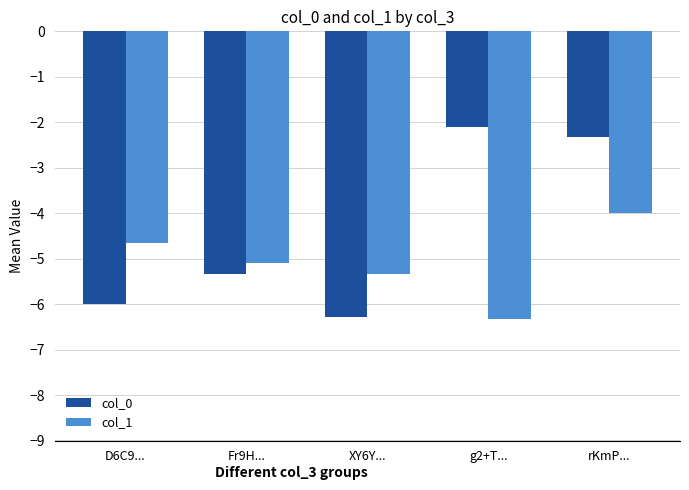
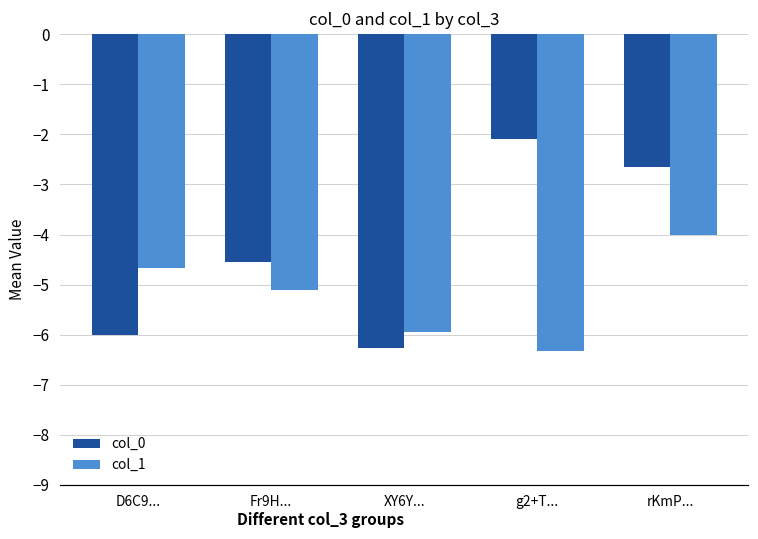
  {
    "col_0": {
      "D6C9...": -6.0,
-     "Fr9H...": -5.3,
+     "Fr9H...": -4.5,
      "XY6Y...": -6.3,
      "g2+T...": -2.1,
-     "rKmP...": -2.3
+     "rKmP...": -2.7
    },
    "col_1": {
      "D6C9...": -4.7,
      "Fr9H...": -5.1,
-     "XY6Y...": -5.3,
+     "XY6Y...": -6.0,
      "g2+T...": -6.3,
      "rKmP...": -4.0
    }
  }
